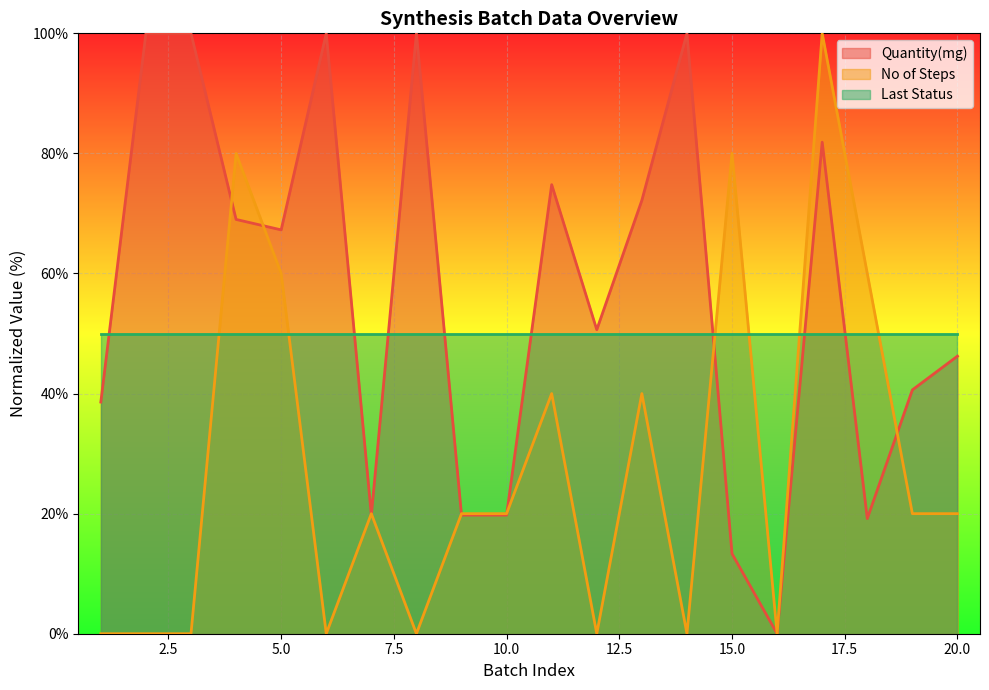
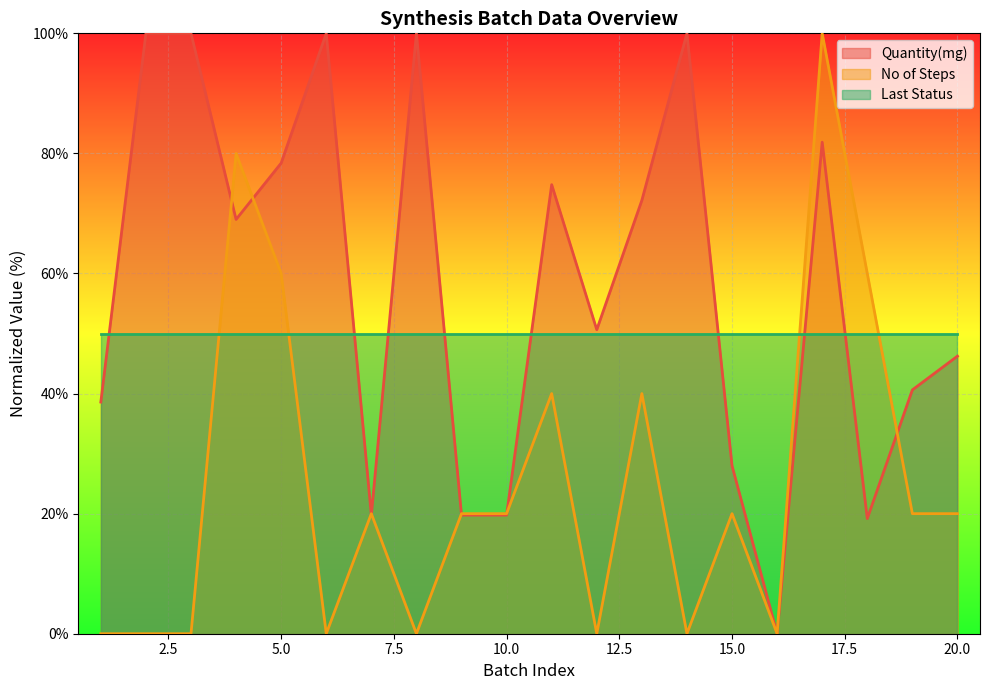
  {
    "Quantity(mg)": {
-     "5.0": "67%",
-     "15.0": "13%",
+     "5.0": "78%",
+     "15.0": "28%",
      "20.0": "46%"
    },
    "No of Steps": {
      "5.0": "60%",
-     "15.0": "80%",
+     "15.0": "20%",
      "20.0": "20%"
    },
    "Last Status": {
      "5.0": "50%",
      "10.0": "50%",
      "15.0": "50%",
      "20.0": "50%"
    }
  }
